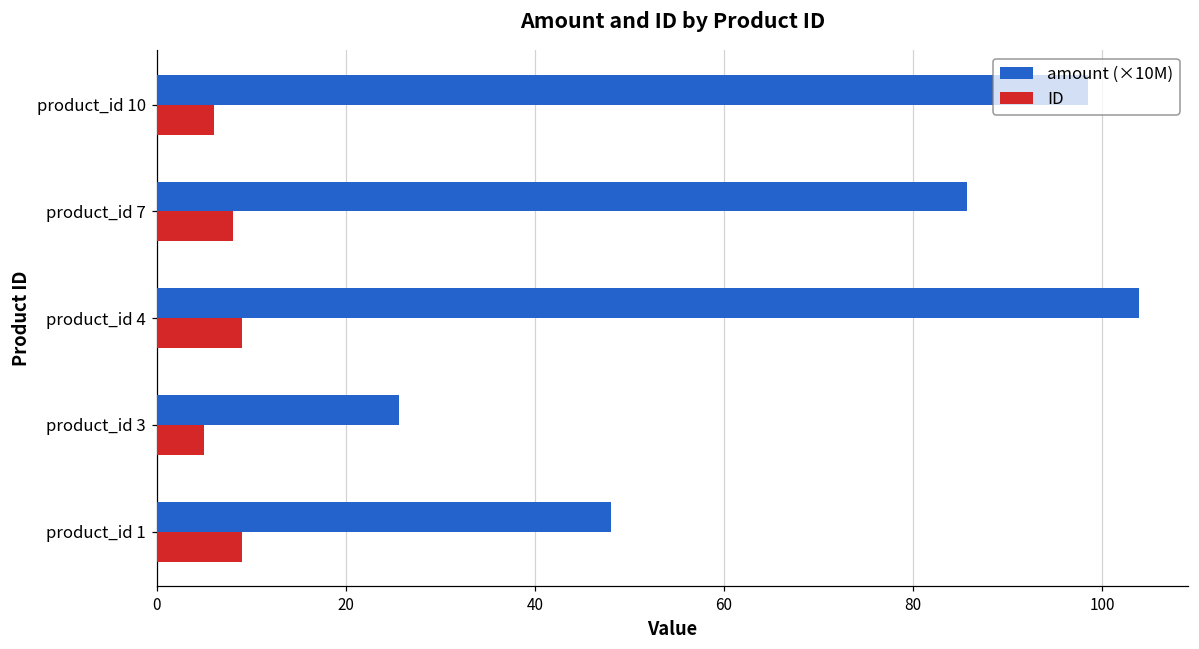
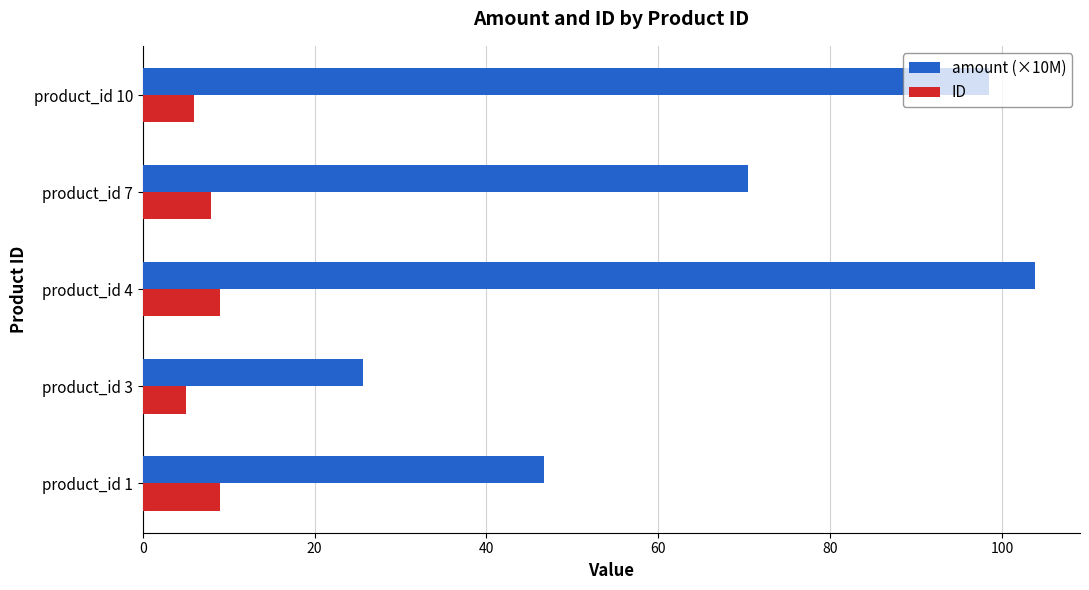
  {
    "amount (×10M)": {
-     "product_id 7": 86,
+     "product_id 7": 70,
      "product_id 4": 104,
      "product_id 3": 26,
-     "product_id 1": 48
+     "product_id 1": 47
    },
    "ID": {
      "product_id 10": 6,
      "product_id 7": 8,
      "product_id 4": 9,
      "product_id 3": 5,
      "product_id 1": 9
    }
  }
